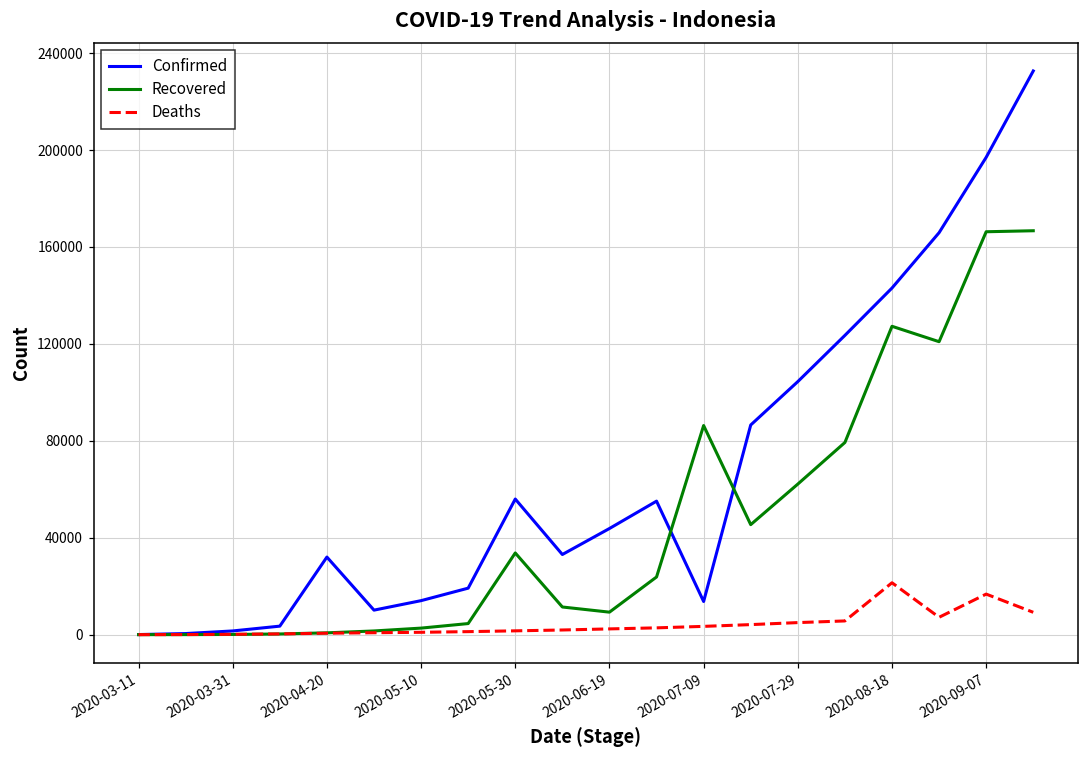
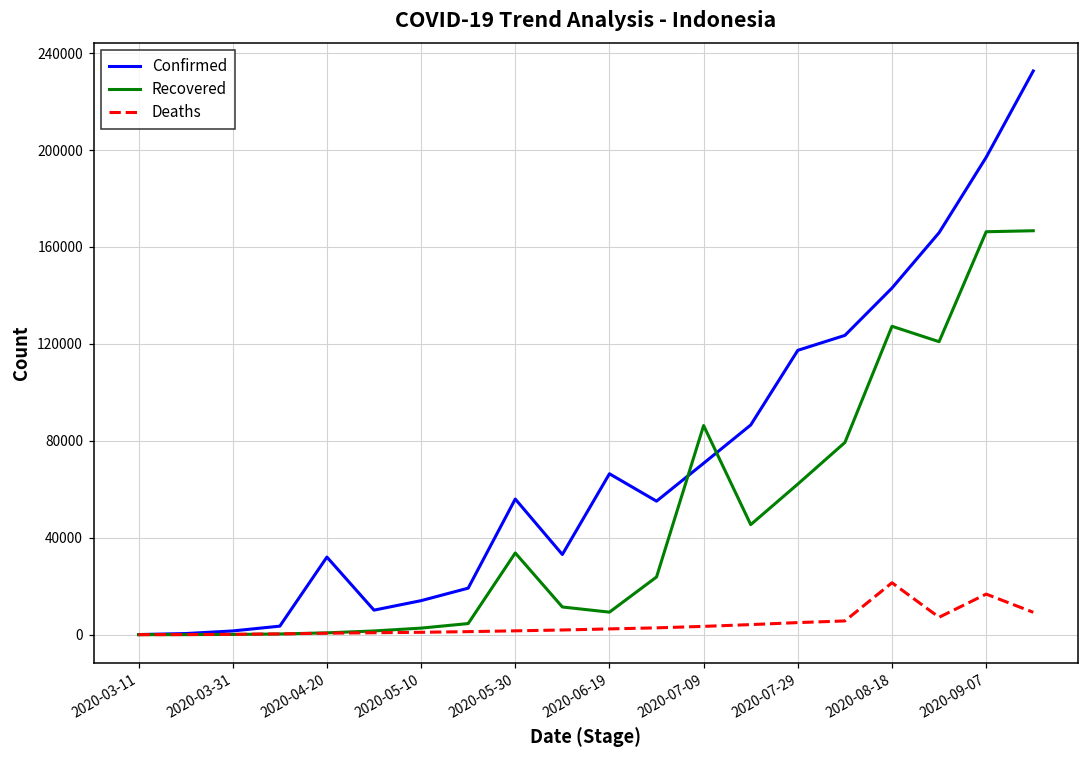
  {
    "Confirmed": {
      "2020-03-31": 2000,
      "2020-04-20": 32000,
      "2020-05-10": 14000,
      "2020-05-30": 56000,
-     "2020-06-19": 44000,
-     "2020-07-09": 14000,
-     "2020-07-29": 104000,
+     "2020-06-19": 66000,
+     "2020-07-09": 71000,
+     "2020-07-29": 117000,
      "2020-08-18": 143000,
      "2020-09-07": 197000
    },
    "Recovered": {
      "2020-05-10": 3000,
      "2020-05-30": 34000,
      "2020-06-19": 9000,
      "2020-07-09": 86000,
      "2020-07-29": 62000,
      "2020-08-18": 127000,
      "2020-09-07": 166000
    },
    "Deaths": {
      "2020-05-10": 1000,
      "2020-05-30": 2000,
      "2020-06-19": 2000,
      "2020-07-09": 3000,
      "2020-07-29": 5000,
      "2020-08-18": 21000,
      "2020-09-07": 17000
    }
  }
